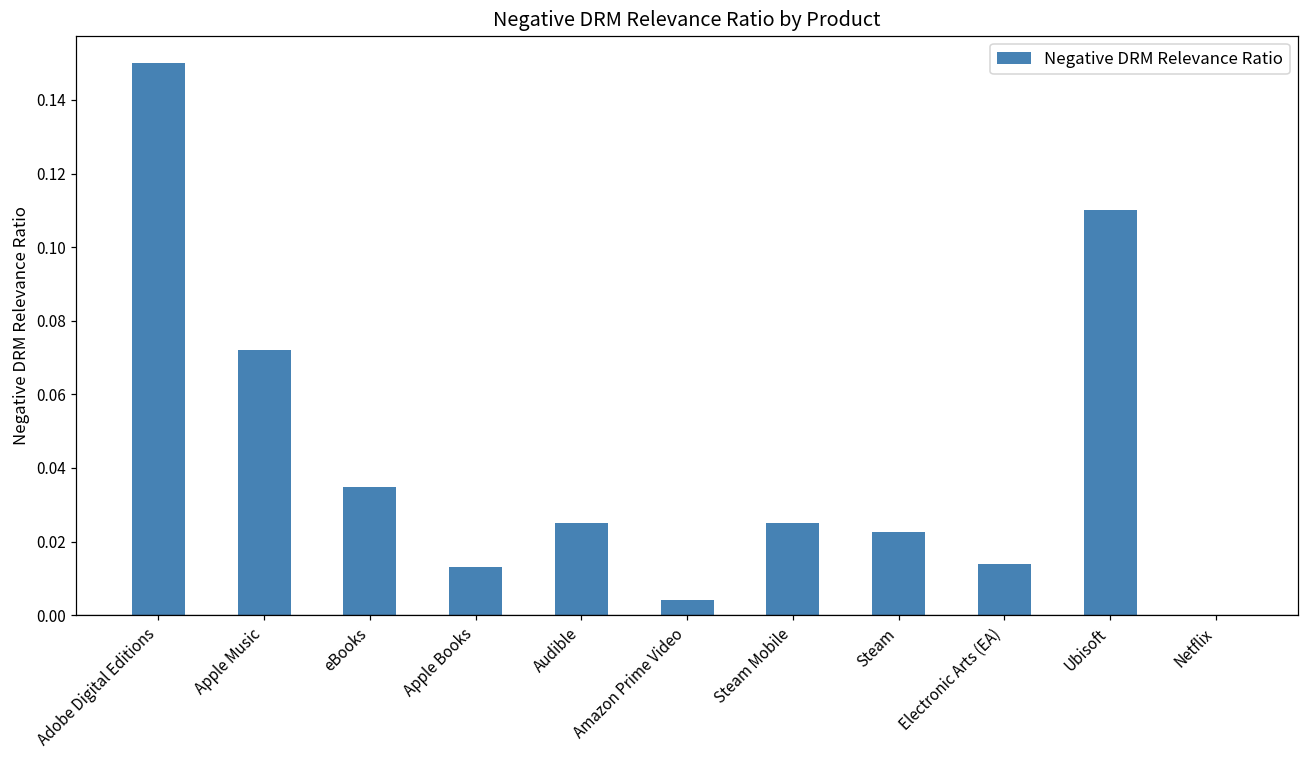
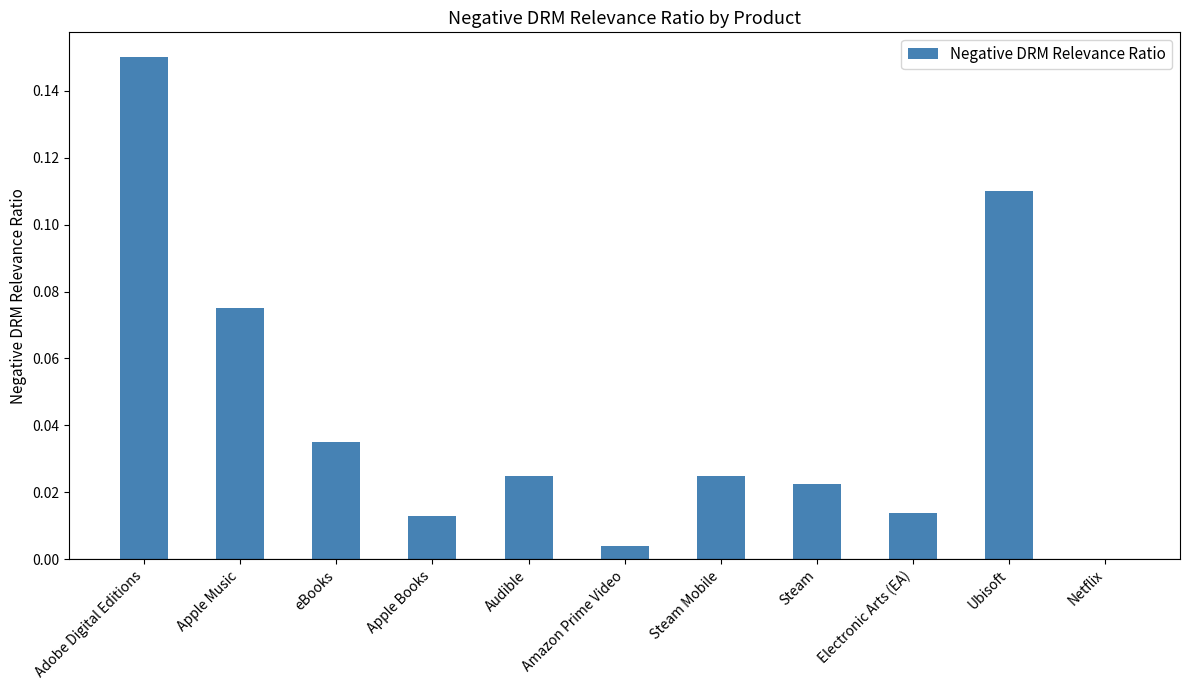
  {
    "Adobe Digital Editions": 0.150,
-   "Apple Music": 0.072,
+   "Apple Music": 0.075,
    "eBooks": 0.035,
    "Apple Books": 0.013,
    "Audible": 0.025,
    "Amazon Prime Video": 0.004,
    "Steam Mobile": 0.025,
    "Steam": 0.023,
    "Electronic Arts (EA)": 0.014,
    "Ubisoft": 0.110,
    "Netflix": 0.000
  }
